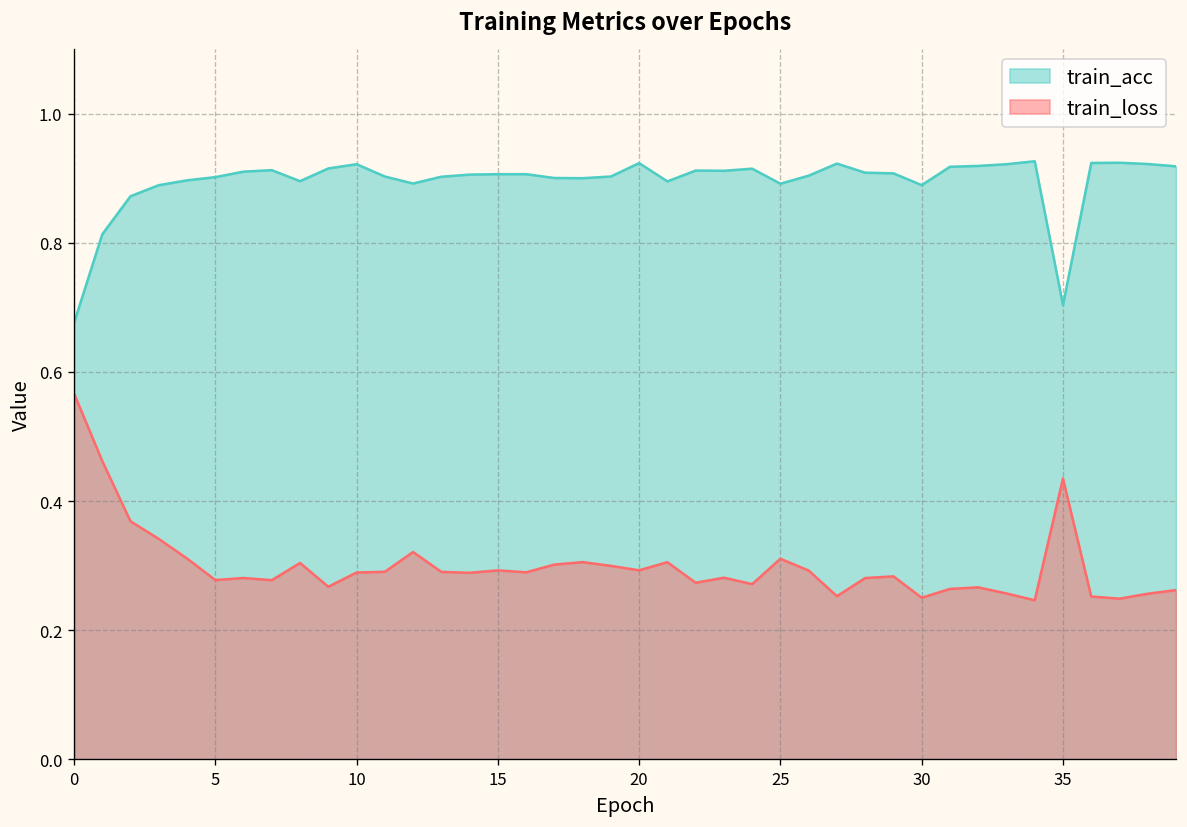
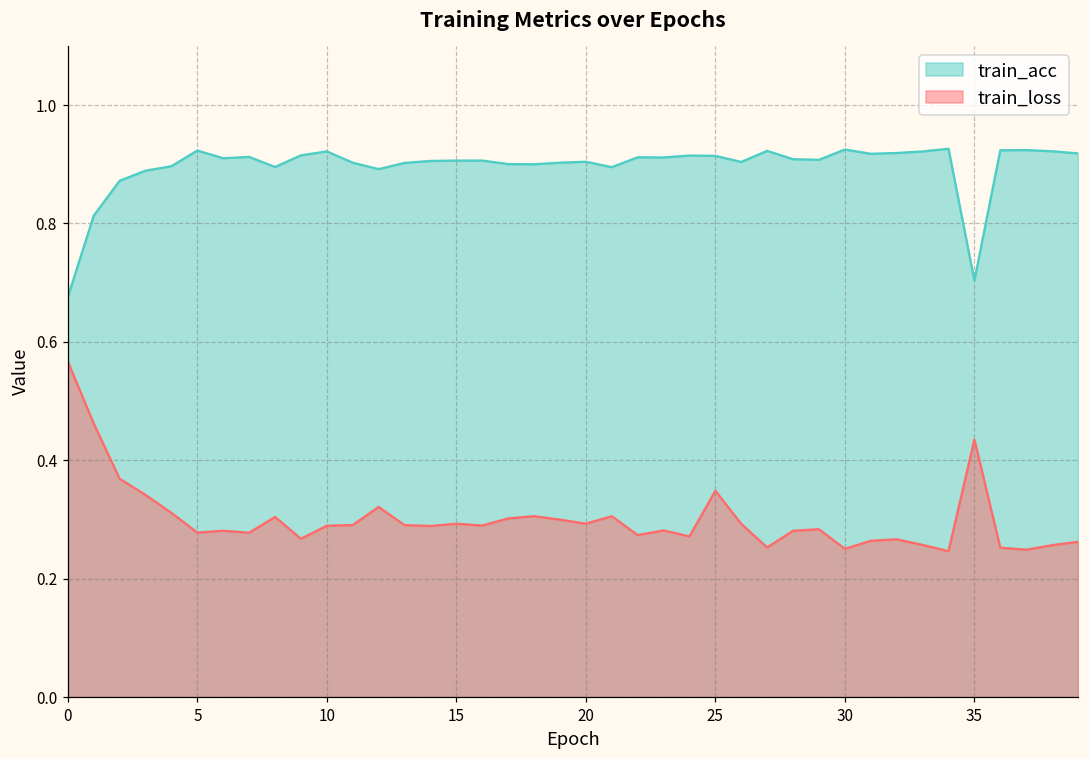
  {
    "train_acc": {
      "0": 0.68,
-     "5": 0.90,
+     "5": 0.92,
      "10": 0.92,
      "15": 0.91,
-     "20": 0.92,
-     "25": 0.89,
-     "30": 0.89,
+     "20": 0.90,
+     "25": 0.91,
+     "30": 0.92,
      "35": 0.70
    },
    "train_loss": {
      "0": 0.57,
      "5": 0.28,
      "10": 0.29,
      "15": 0.29,
      "20": 0.29,
-     "25": 0.31,
+     "25": 0.35,
      "30": 0.25,
      "35": 0.44
    }
  }
